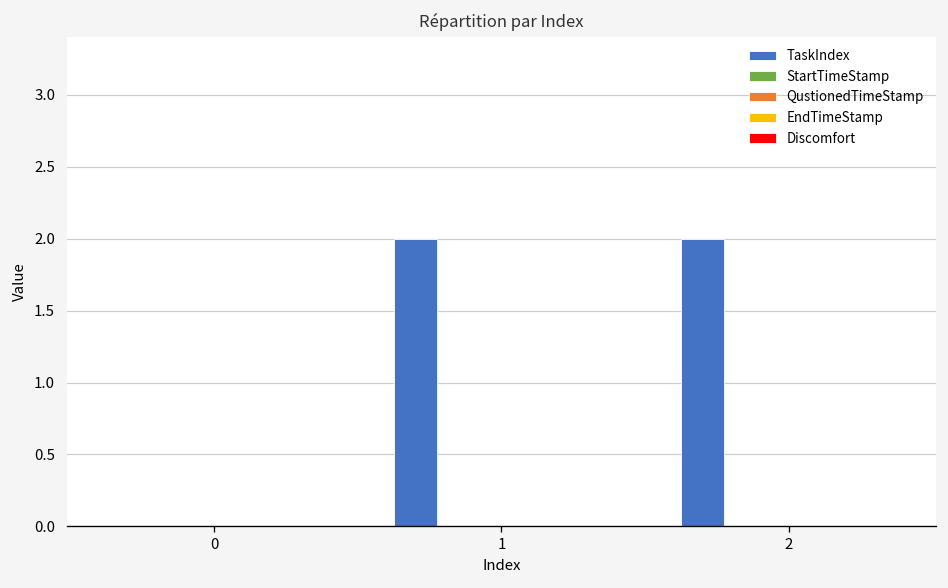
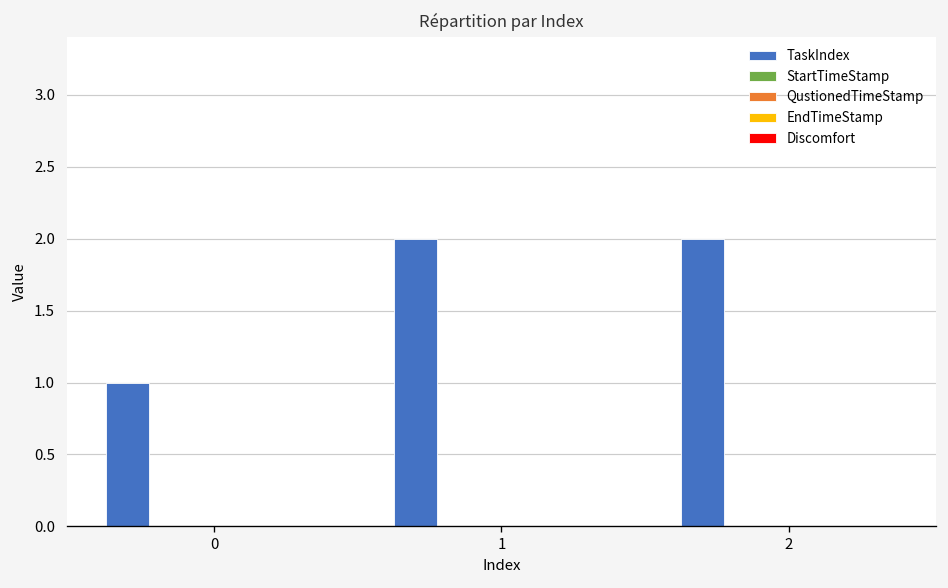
  {
    "TaskIndex": {
-     "0": 0,
+     "0": 1,
      "1": 2,
      "2": 2
    },
    "StartTimeStamp": {
      "0": 0,
      "1": 0,
      "2": 0
    },
    "QustionedTimeStamp": {
      "0": 0,
      "1": 0,
      "2": 0
    },
    "EndTimeStamp": {
      "0": 0,
      "1": 0,
      "2": 0
    },
    "Discomfort": {
      "0": 0,
      "1": 0,
      "2": 0
    }
  }
